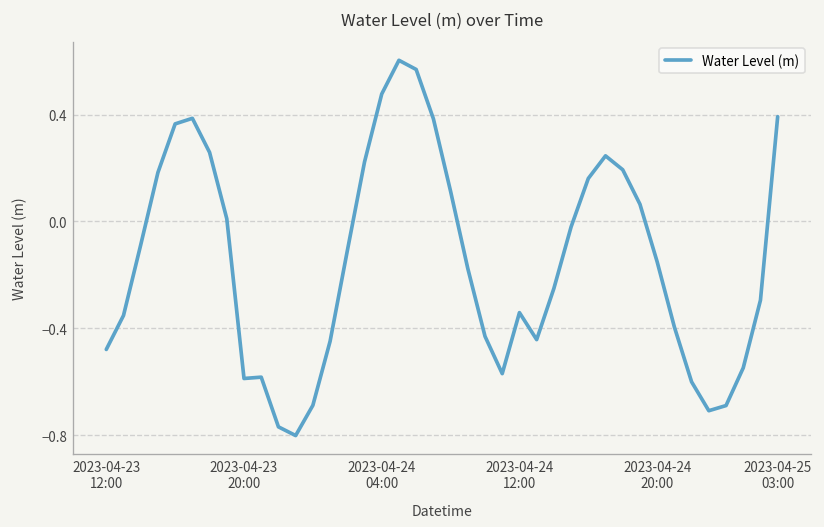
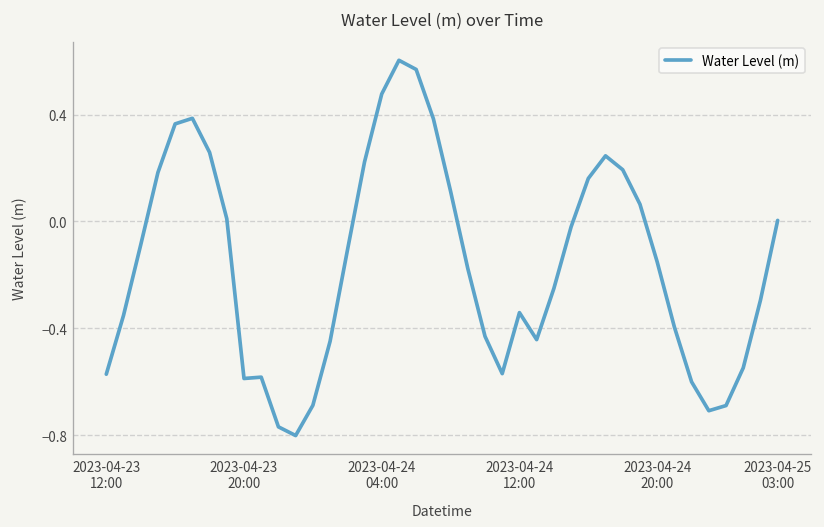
  {
-   "2023-04-23 12:00": -0.48,
+   "2023-04-23 12:00": -0.57,
    "2023-04-23 20:00": -0.59,
    "2023-04-24 04:00": 0.48,
    "2023-04-24 12:00": -0.34,
    "2023-04-24 20:00": -0.15,
-   "2023-04-25 03:00": 0.39
+   "2023-04-25 03:00": 0.00
  }
